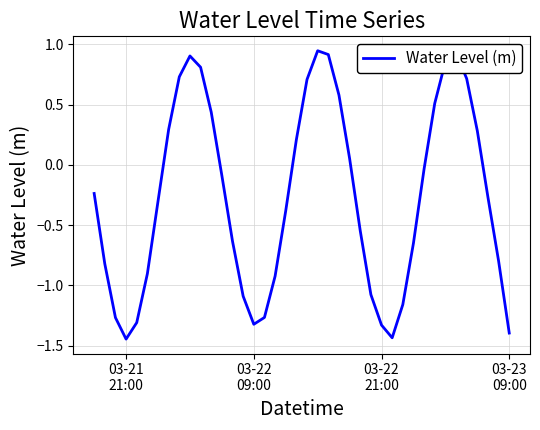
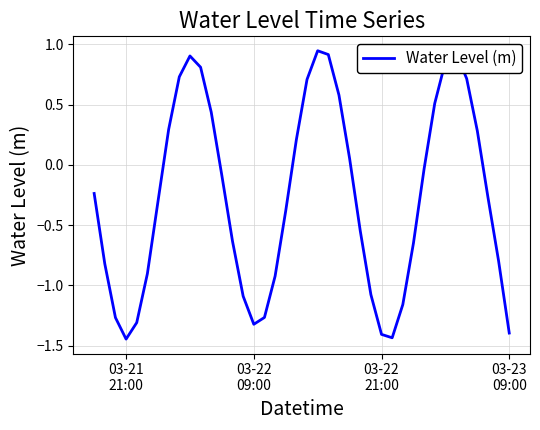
  {
    "03-21 21:00": -1.45,
    "03-22 09:00": -1.32,
-   "03-22 21:00": -1.33,
+   "03-22 21:00": -1.41,
    "03-23 09:00": -1.40
  }
